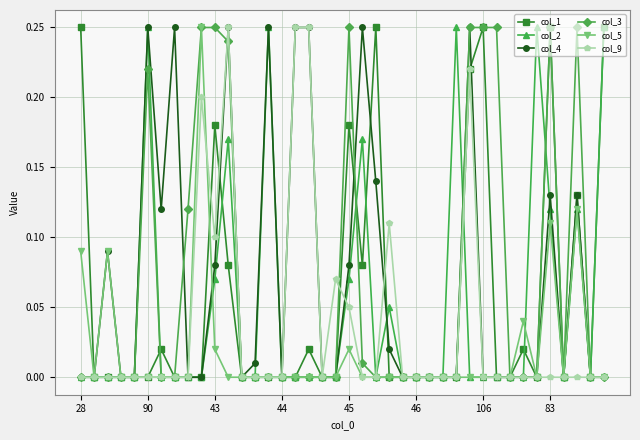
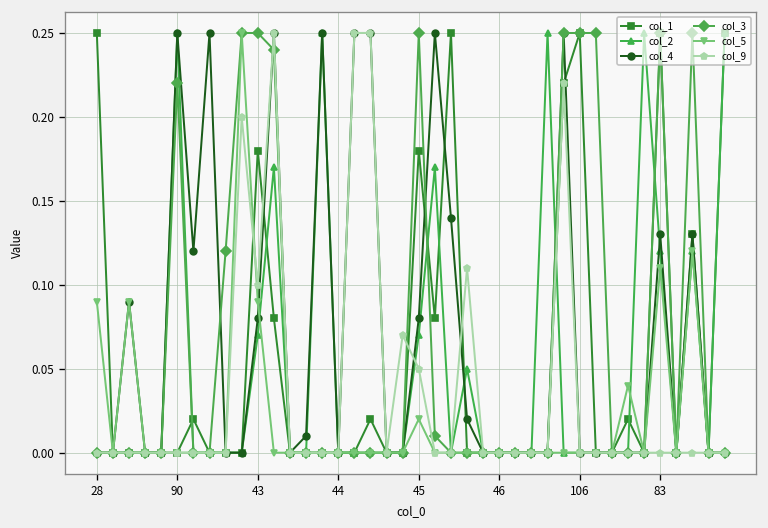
  {
    "col_5": {
-     "43": 0.02,
+     "43": 0.09,
      "45": 0.02,
      "83": 0.11
    },
    "col_9": {
      "43": 0.10,
      "45": 0.05,
      "83": 0.00
    }
  }
